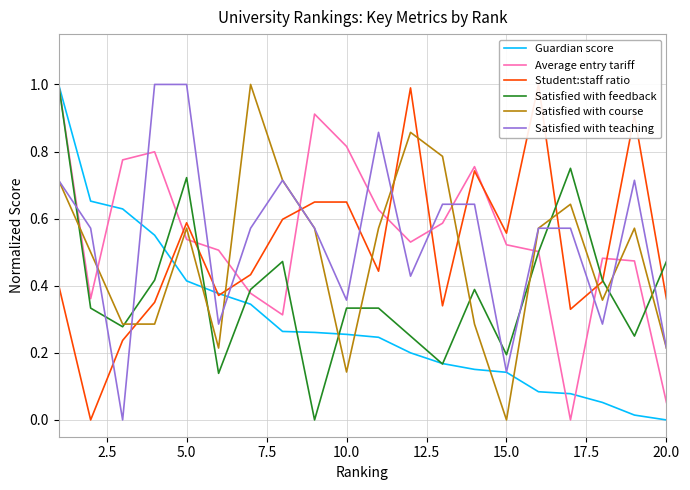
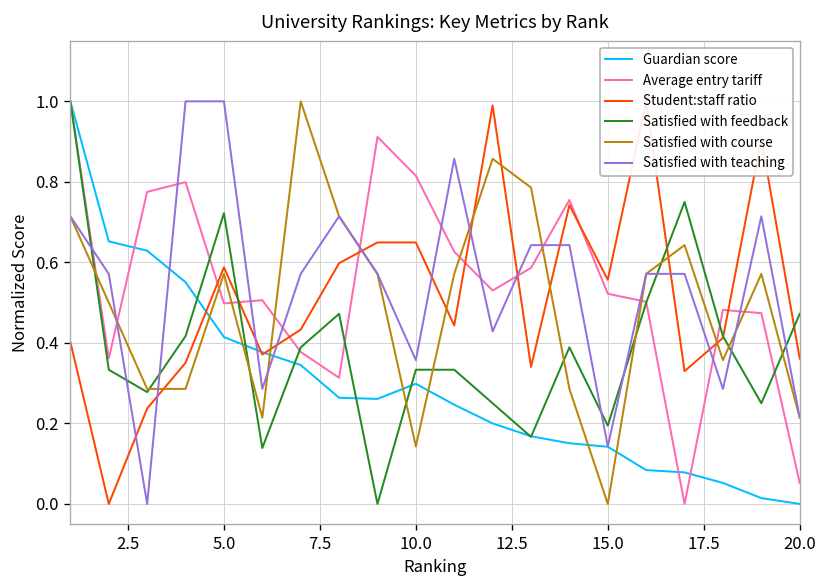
  {
    "Guardian score": {
      "5.0": 0.41,
-     "10.0": 0.26,
+     "10.0": 0.30,
      "20.0": 0.00
    },
    "Average entry tariff": {
-     "5.0": 0.54,
+     "5.0": 0.50,
      "10.0": 0.82,
      "15.0": 0.52,
      "20.0": 0.05
    },
    "Student:staff ratio": {
      "5.0": 0.59,
      "10.0": 0.65,
      "15.0": 0.56,
      "20.0": 0.36
    },
    "Satisfied with feedback": {
      "5.0": 0.72,
      "10.0": 0.33,
      "15.0": 0.19,
      "20.0": 0.47
    },
    "Satisfied with course": {
      "5.0": 0.57,
      "10.0": 0.14,
      "15.0": 0.00
    },
    "Satisfied with teaching": {
      "5.0": 1.00,
      "10.0": 0.36
    }
  }
